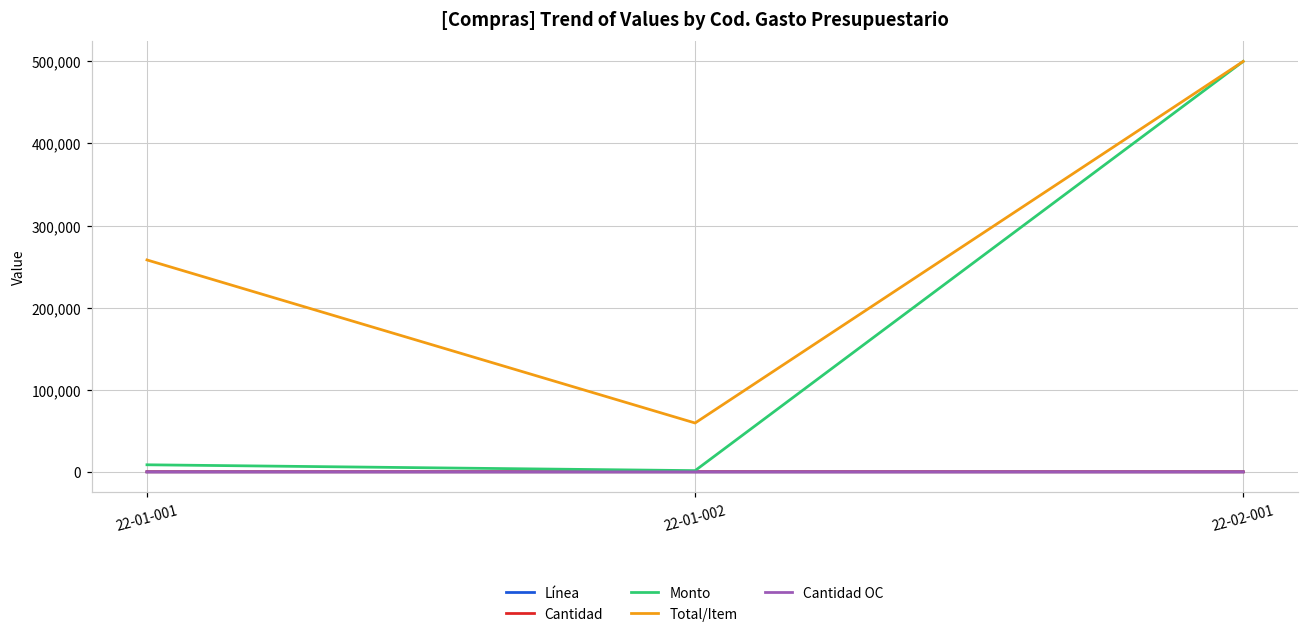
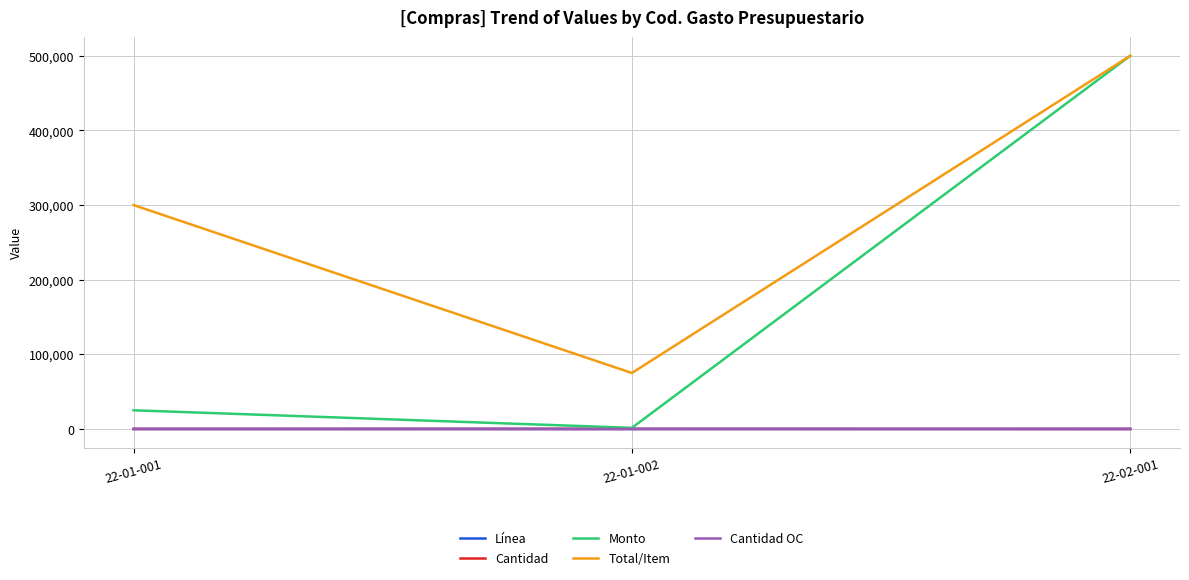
  {
    "Cantidad OC": {
      "22-01-001": "0",
      "22-02-001": "0"
    },
    "Monto": {
-     "22-01-001": "10,000"
+     "22-01-001": "30,000"
    },
    "Total/Item": {
-     "22-01-001": "260,000",
-     "22-01-002": "60,000"
+     "22-01-001": "300,000",
+     "22-01-002": "80,000"
    }
  }
